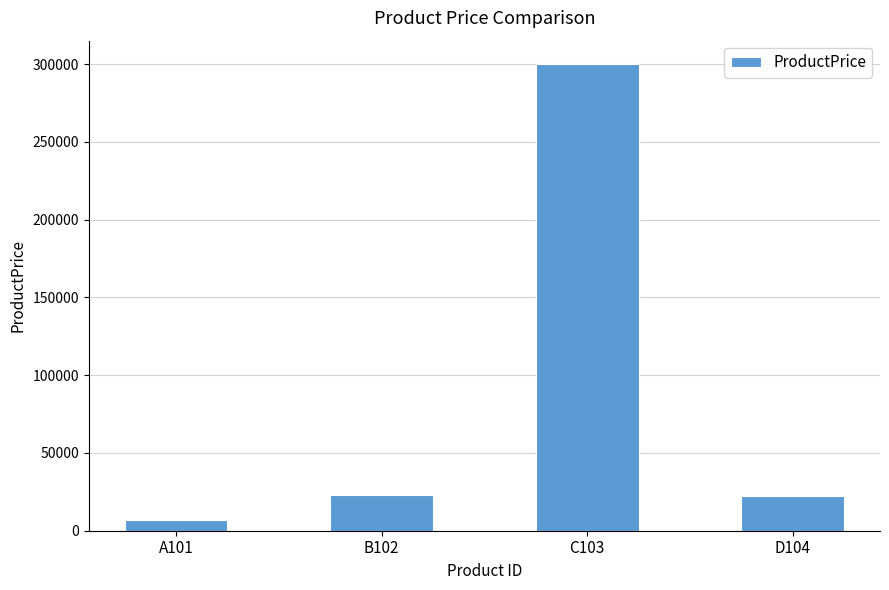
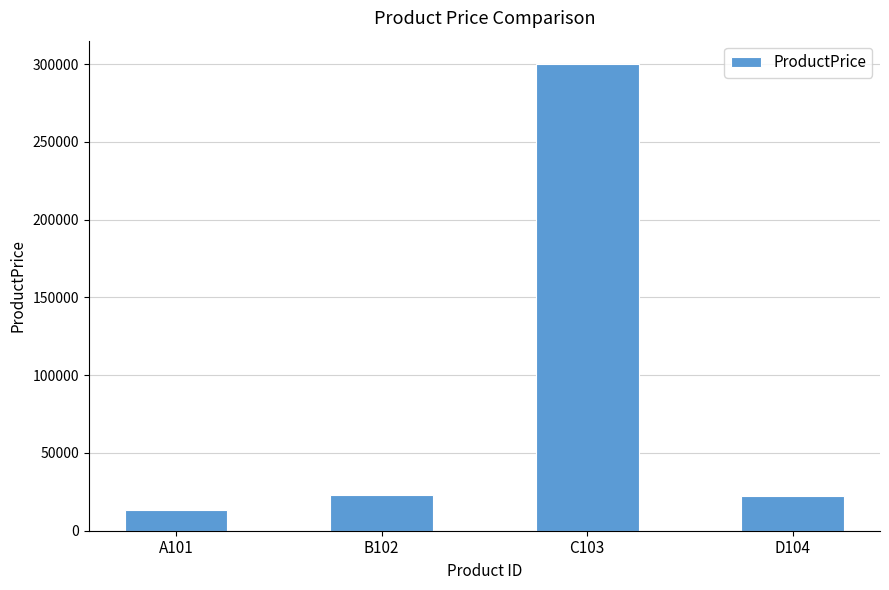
  {
-   "A101": 7000,
+   "A101": 13000,
    "B102": 23000,
    "C103": 300000,
    "D104": 22000
  }
